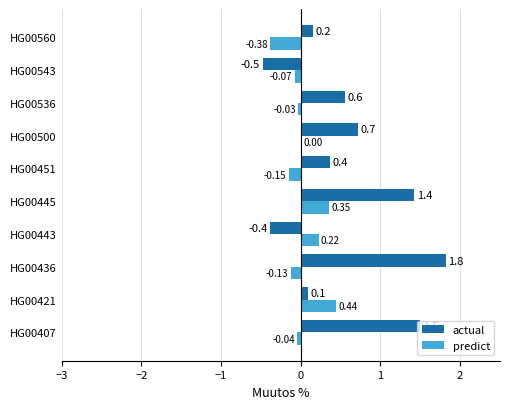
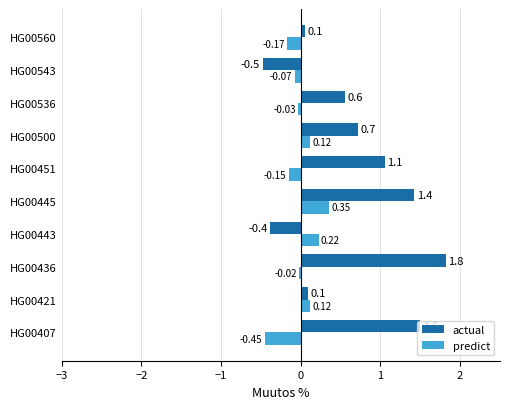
  {
    "actual": {
-     "HG00560": 0.2,
+     "HG00560": 0.1,
      "HG00543": -0.5,
      "HG00536": 0.6,
      "HG00500": 0.7,
-     "HG00451": 0.4,
+     "HG00451": 1.1,
      "HG00445": 1.4,
      "HG00443": -0.4,
      "HG00436": 1.8,
      "HG00421": 0.1
    },
    "predict": {
-     "HG00560": -0.38,
+     "HG00560": -0.17,
      "HG00543": -0.07,
      "HG00536": -0.03,
-     "HG00500": 0.00,
+     "HG00500": 0.12,
      "HG00451": -0.15,
      "HG00445": 0.35,
      "HG00443": 0.22,
-     "HG00436": -0.13,
-     "HG00421": 0.44,
-     "HG00407": -0.04
+     "HG00436": -0.02,
+     "HG00421": 0.12,
+     "HG00407": -0.45
    }
  }
